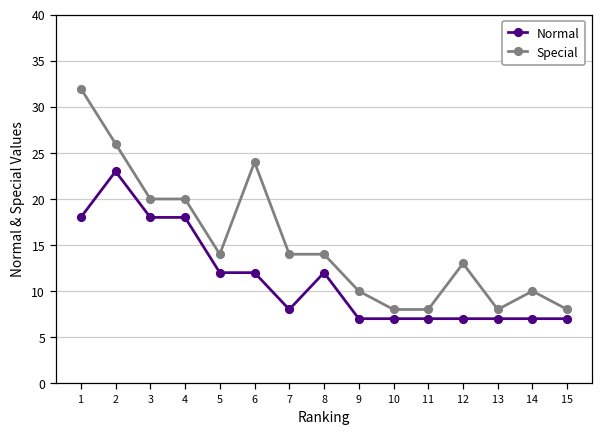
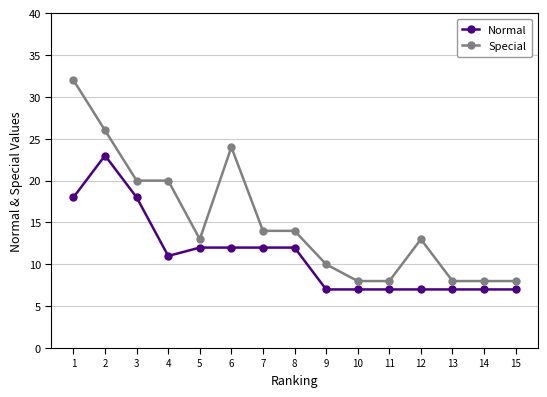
  {
    "Normal": {
      "1": 18,
      "2": 23,
      "3": 18,
-     "4": 18,
+     "4": 11,
      "5": 12,
      "6": 12,
-     "7": 8,
+     "7": 12,
      "8": 12,
      "9": 7,
      "10": 7,
      "11": 7,
      "12": 7,
      "13": 7,
      "14": 7,
      "15": 7
    },
    "Special": {
      "1": 32,
      "2": 26,
      "3": 20,
      "4": 20,
-     "5": 14,
+     "5": 13,
      "6": 24,
      "7": 14,
      "8": 14,
      "9": 10,
      "10": 8,
      "11": 8,
      "12": 13,
      "13": 8,
-     "14": 10,
+     "14": 8,
      "15": 8
    }
  }
